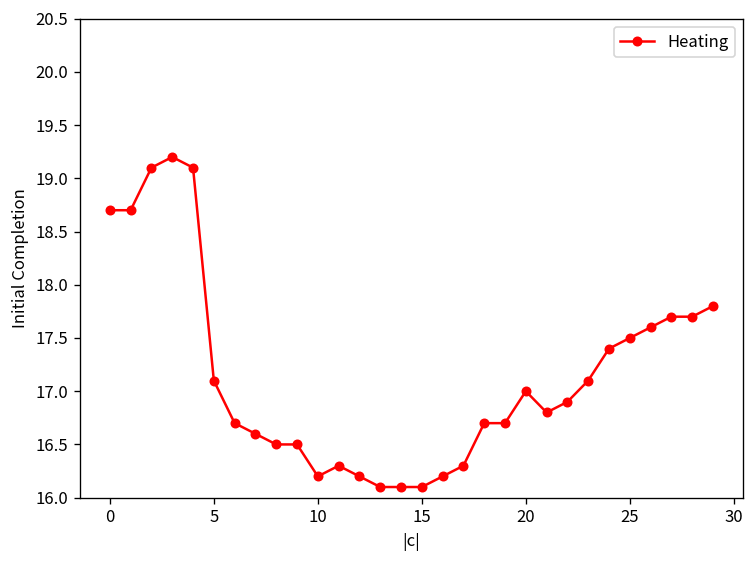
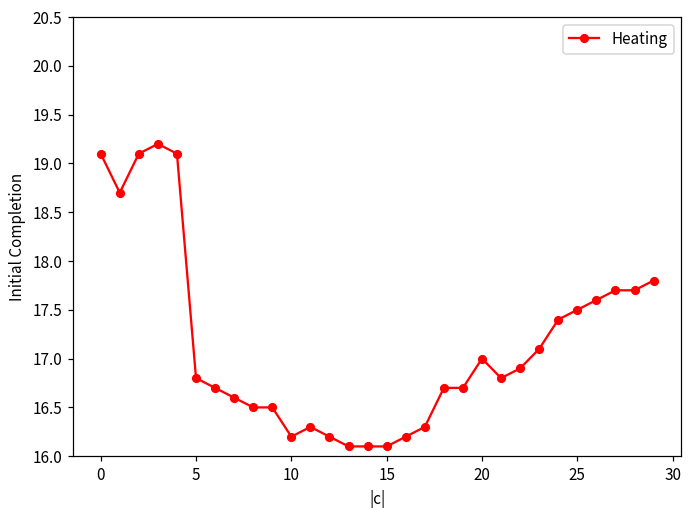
  {
-   "0": 18.7,
-   "5": 17.1,
+   "0": 19.1,
+   "5": 16.8,
    "10": 16.2,
    "15": 16.1,
    "20": 17.0,
    "25": 17.5
  }
